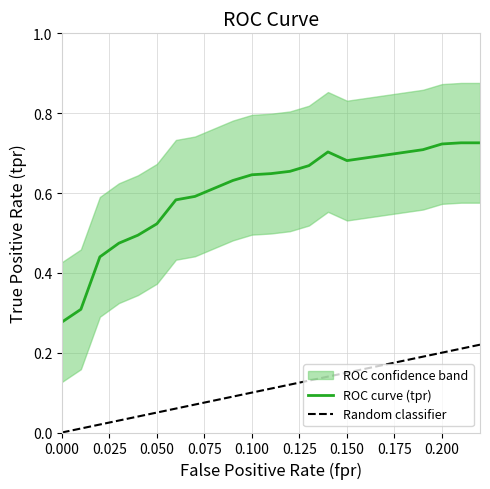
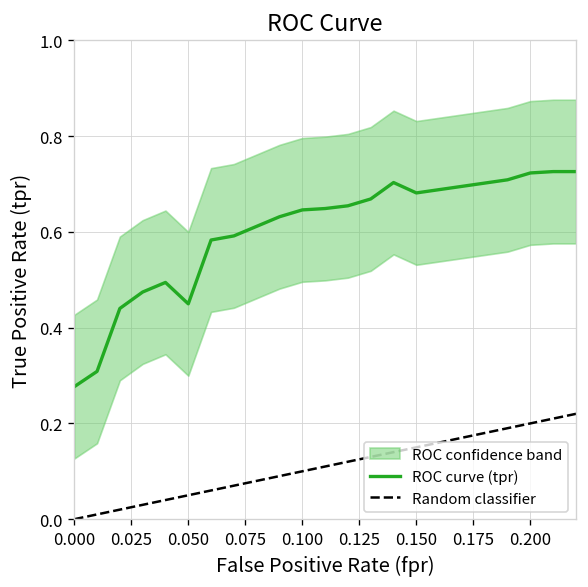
  {
    "ROC curve (tpr)": {
      "0.000": 0.28,
-     "0.050": 0.52,
+     "0.050": 0.45,
      "0.100": 0.65,
      "0.150": 0.68,
      "0.200": 0.72
    },
    "Random classifier": {
      "0.000": 0.00
    }
  }
